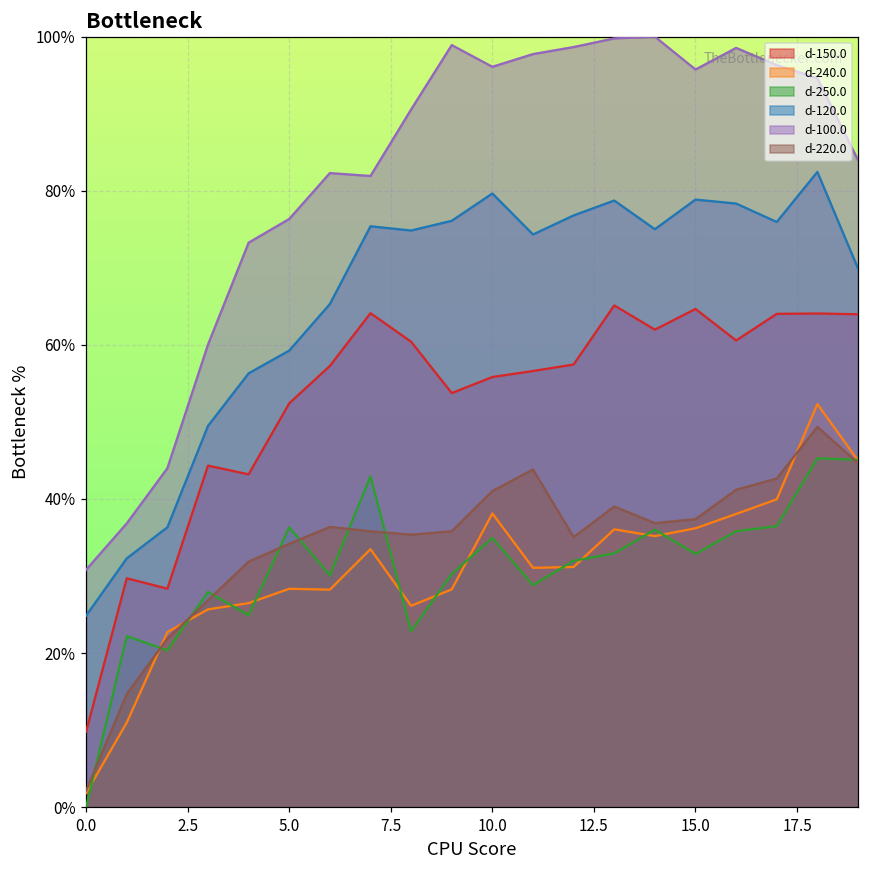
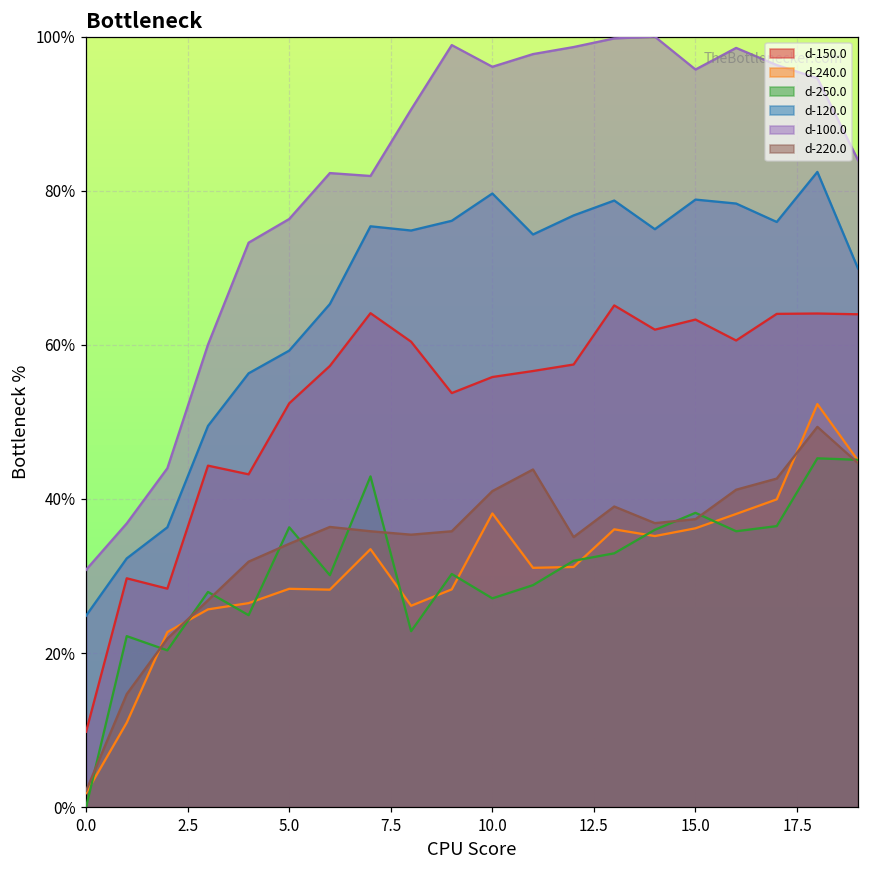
  {
    "d-150.0": {
      "0.0": "10%",
      "5.0": "52%",
      "10.0": "56%",
-     "15.0": "65%"
+     "15.0": "63%"
    },
    "d-240.0": {
      "5.0": "28%",
      "10.0": "38%",
      "15.0": "36%"
    },
    "d-250.0": {
      "0.0": "0%",
      "5.0": "36%",
-     "10.0": "35%",
-     "15.0": "33%"
+     "10.0": "27%",
+     "15.0": "38%"
    },
    "d-120.0": {
      "0.0": "25%",
      "5.0": "59%",
      "10.0": "80%",
      "15.0": "79%"
    },
    "d-100.0": {
      "0.0": "31%",
      "5.0": "76%",
      "10.0": "96%",
      "15.0": "96%"
    },
    "d-220.0": {
      "5.0": "34%",
      "10.0": "41%",
      "15.0": "37%"
    }
  }
